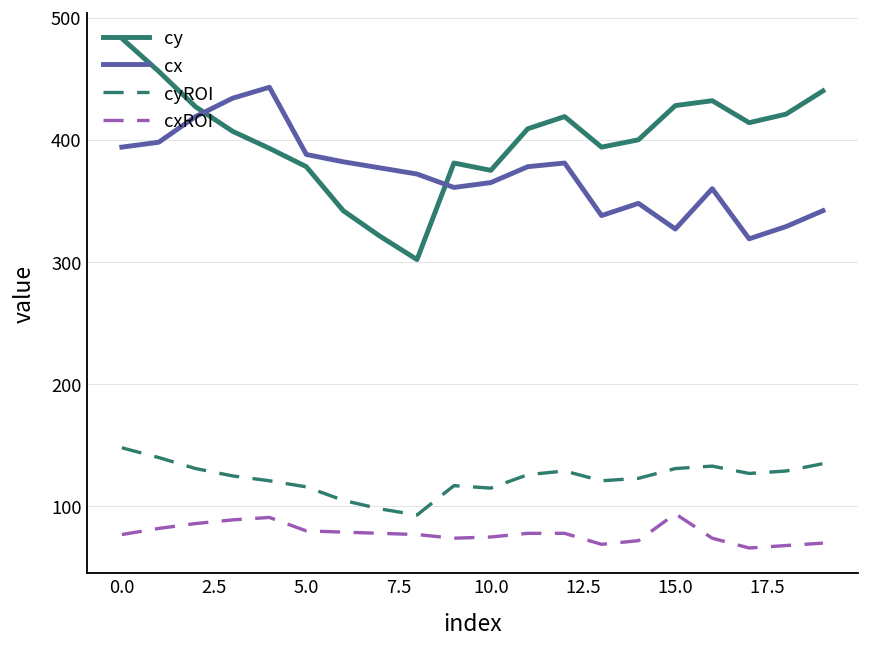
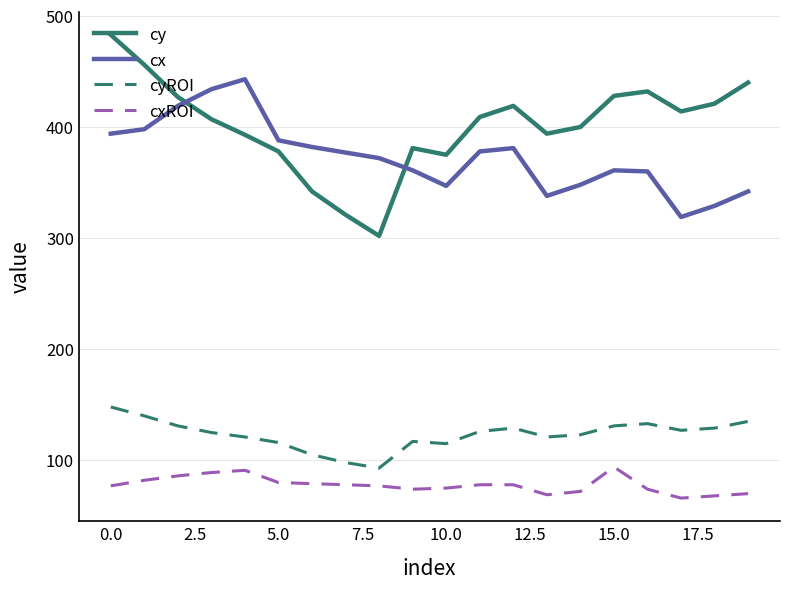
  {
    "cx": {
      "0.0": 394,
      "5.0": 388,
-     "10.0": 365,
-     "15.0": 327
+     "10.0": 347,
+     "15.0": 361
    },
    "cxROI": {
      "0.0": 77,
      "5.0": 80,
      "10.0": 75,
      "15.0": 94
    }
  }
